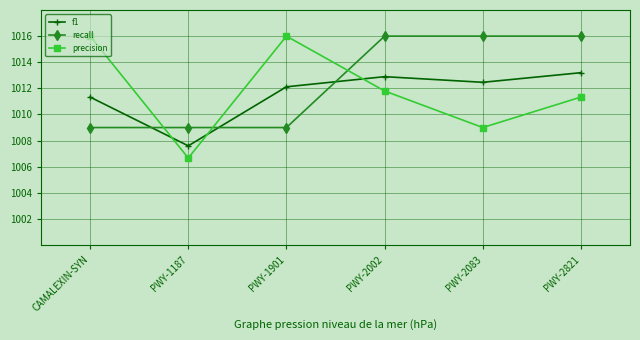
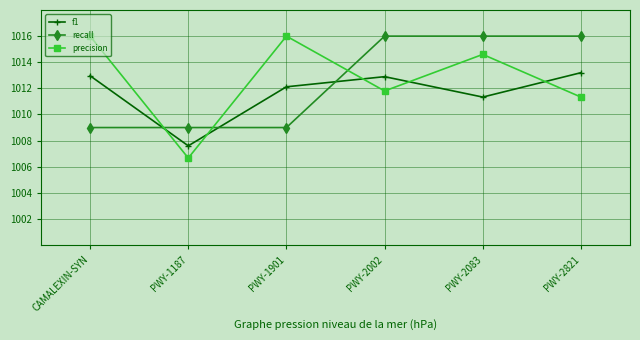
  {
    "f1": {
-     "CAMALEXIN-SYN": 1011.3,
+     "CAMALEXIN-SYN": 1013.0,
      "PWY-1187": 1007.6,
      "PWY-1901": 1012.1,
      "PWY-2002": 1012.9,
-     "PWY-2083": 1012.5,
+     "PWY-2083": 1011.3,
      "PWY-2821": 1013.2
    },
    "recall": {
      "CAMALEXIN-SYN": 1009.0,
      "PWY-1187": 1009.0,
      "PWY-1901": 1009.0,
      "PWY-2002": 1016.0,
      "PWY-2083": 1016.0,
      "PWY-2821": 1016.0
    },
    "precision": {
      "PWY-1187": 1006.7,
      "PWY-1901": 1016.0,
      "PWY-2002": 1011.8,
-     "PWY-2083": 1009.0,
+     "PWY-2083": 1014.6,
      "PWY-2821": 1011.3
    }
  }
